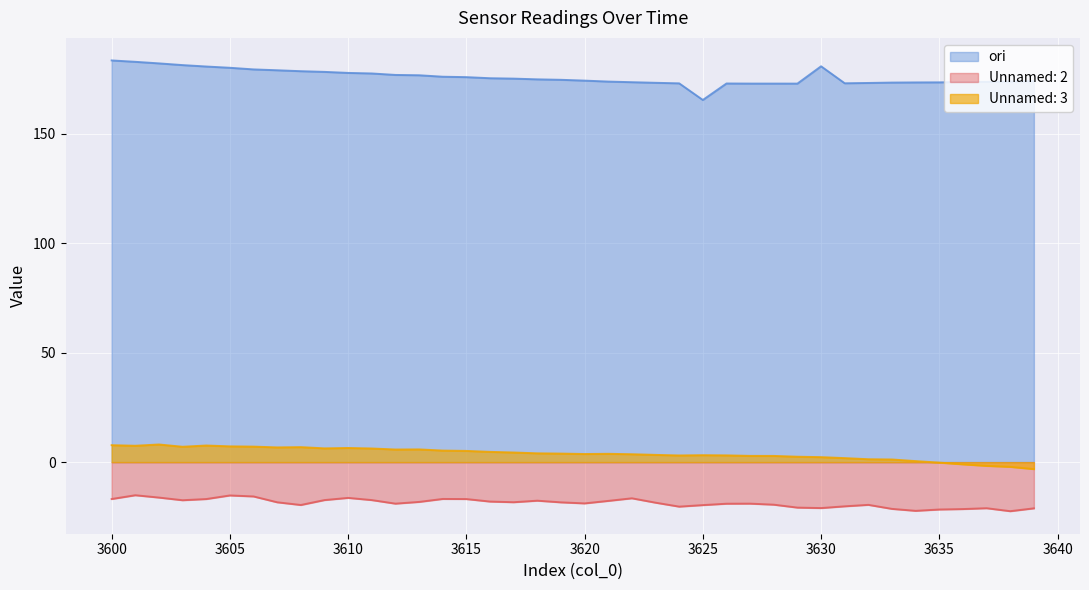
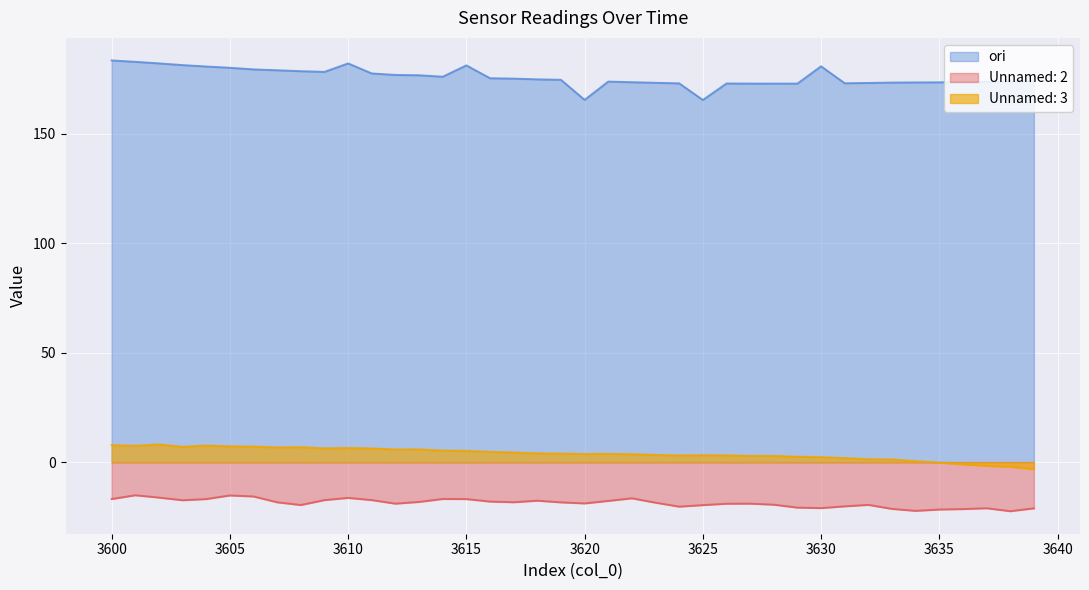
  {
    "ori": {
      "3600": 183,
      "3605": 180,
-     "3610": 178,
-     "3615": 176,
-     "3620": 174,
+     "3610": 182,
+     "3615": 181,
+     "3620": 165,
      "3625": 165,
      "3630": 181,
      "3635": 173
    }
  }
